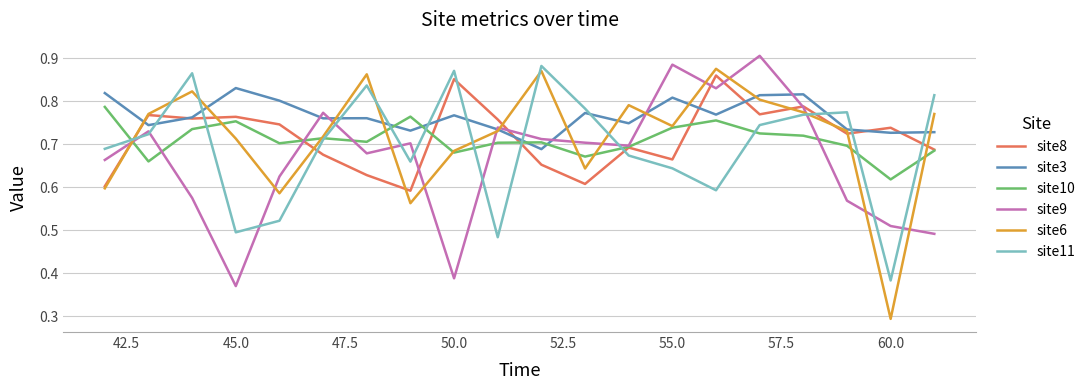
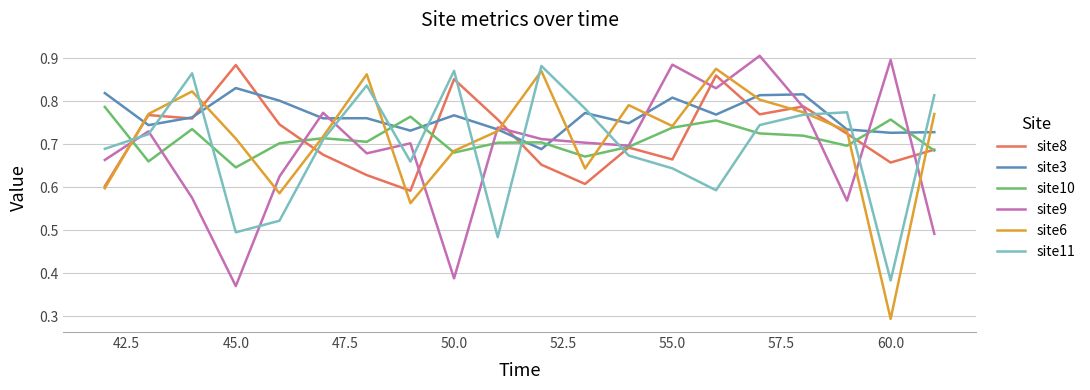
  {
    "site8": {
-     "45.0": 0.76,
+     "45.0": 0.88,
      "50.0": 0.85,
      "55.0": 0.66,
-     "60.0": 0.74
+     "60.0": 0.66
    },
    "site10": {
-     "45.0": 0.75,
-     "60.0": 0.62
+     "45.0": 0.65,
+     "60.0": 0.76
    },
    "site9": {
      "45.0": 0.37,
      "50.0": 0.39,
      "55.0": 0.89,
-     "60.0": 0.51
+     "60.0": 0.90
    },
    "site6": {
      "45.0": 0.71,
      "60.0": 0.29
    }
  }
